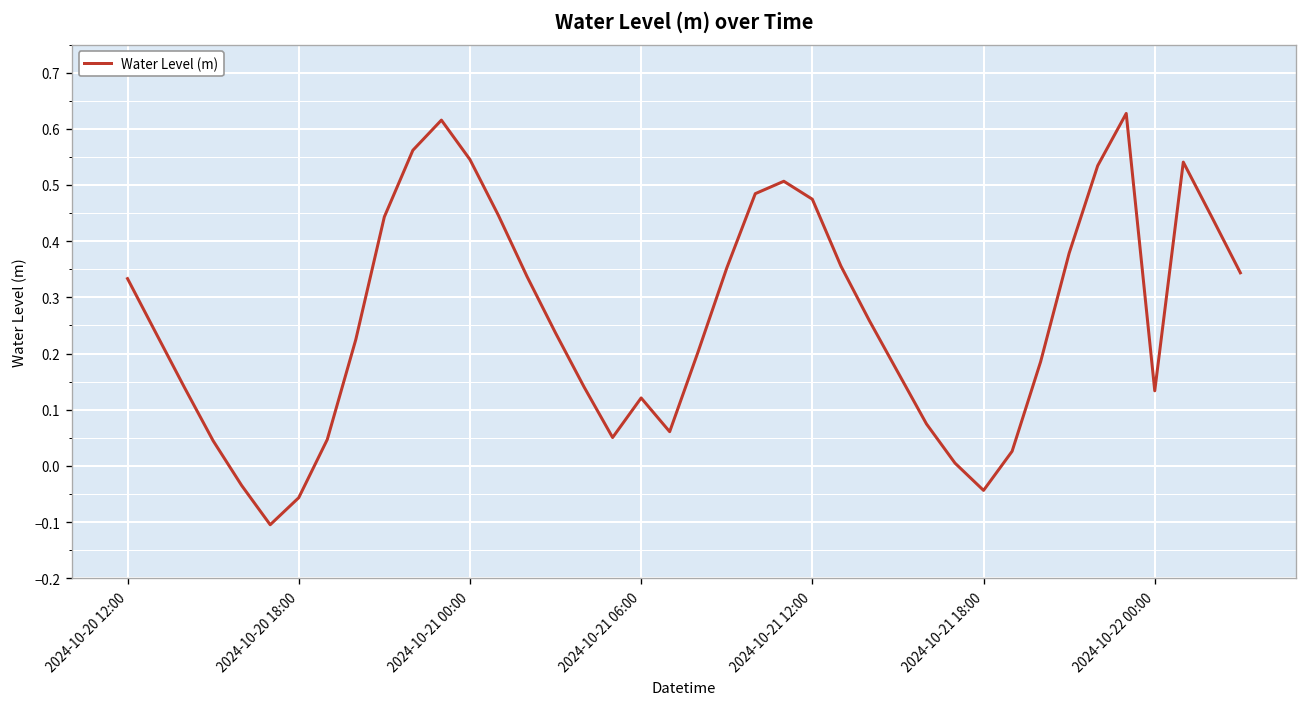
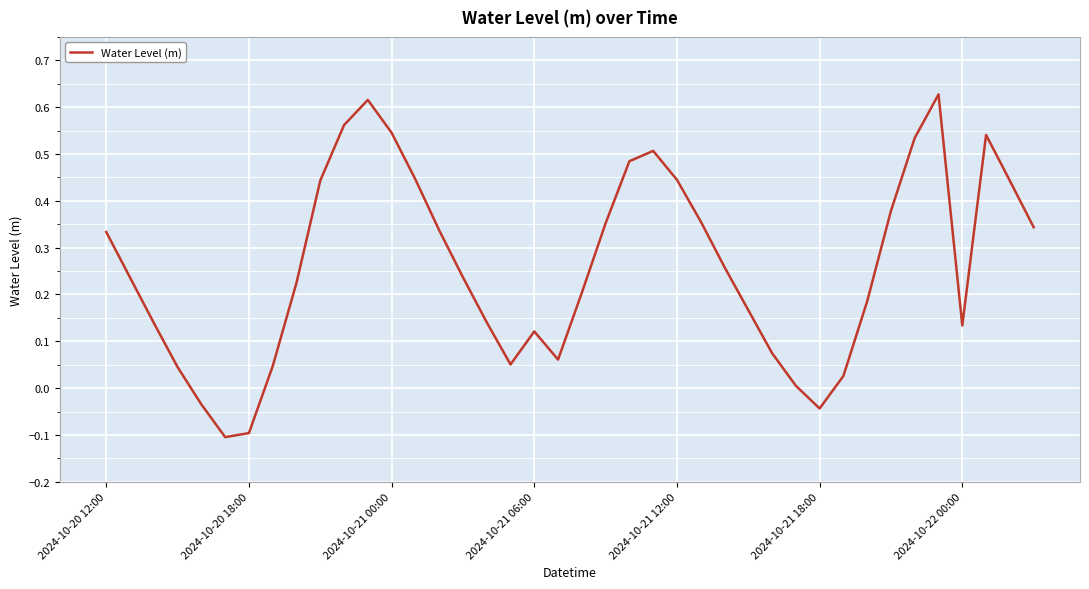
  {
    "2024-10-20 12:00": 0.33,
-   "2024-10-20 18:00": -0.06,
+   "2024-10-20 18:00": -0.10,
    "2024-10-21 00:00": 0.55,
    "2024-10-21 06:00": 0.12,
-   "2024-10-21 12:00": 0.47,
+   "2024-10-21 12:00": 0.44,
    "2024-10-21 18:00": -0.04,
    "2024-10-22 00:00": 0.13
  }
